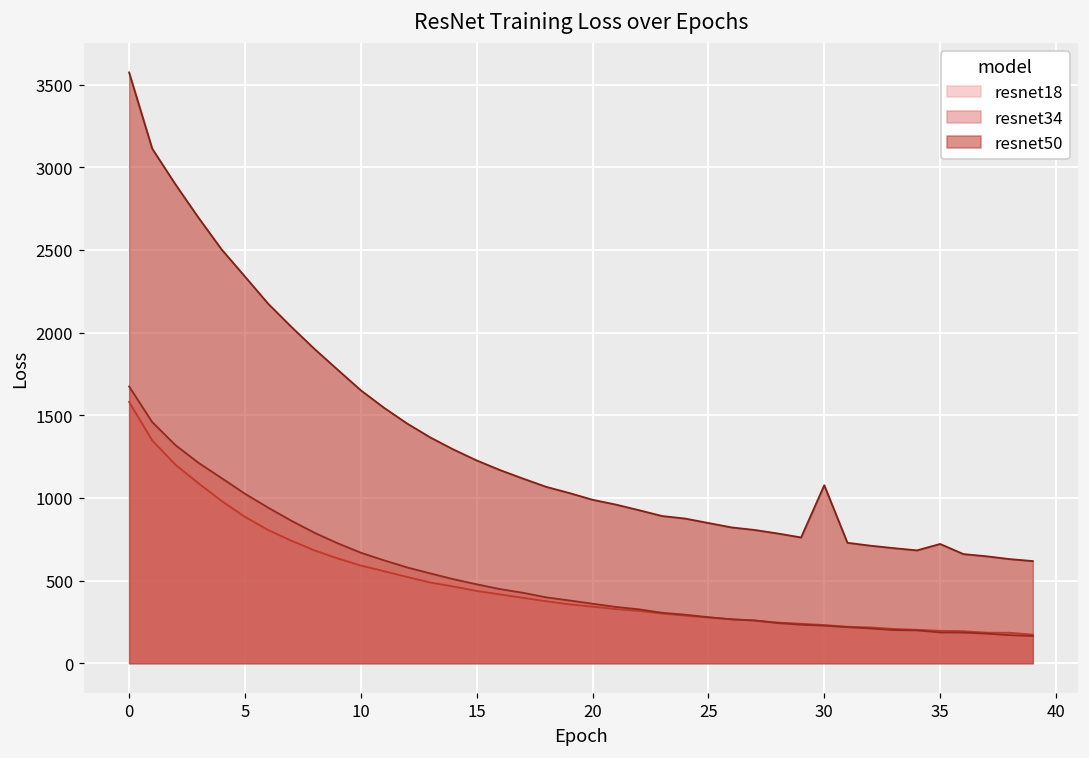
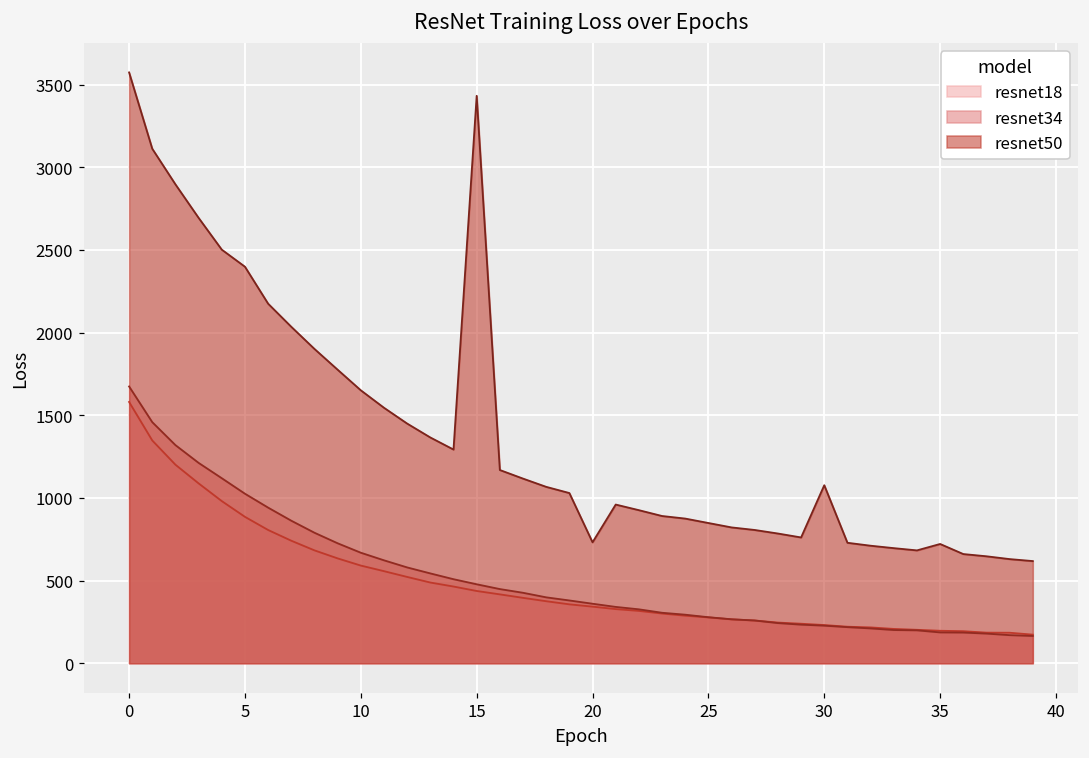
  {
    "resnet50": {
      "0": 3570,
-     "5": 2340,
+     "5": 2400,
      "10": 1650,
-     "15": 1230,
-     "20": 990,
+     "15": 3430,
+     "20": 730,
      "25": 850,
      "30": 1080,
      "35": 720
    }
  }
